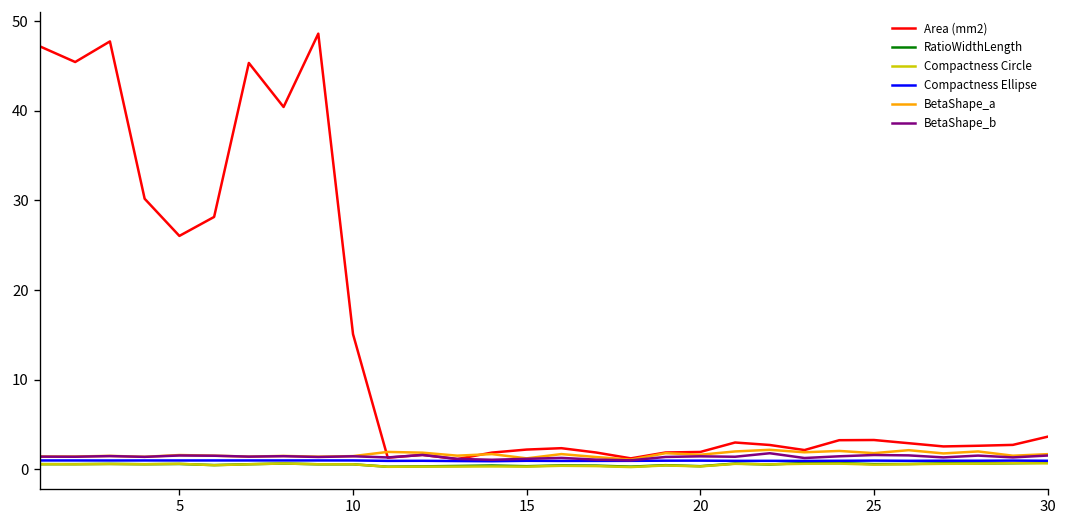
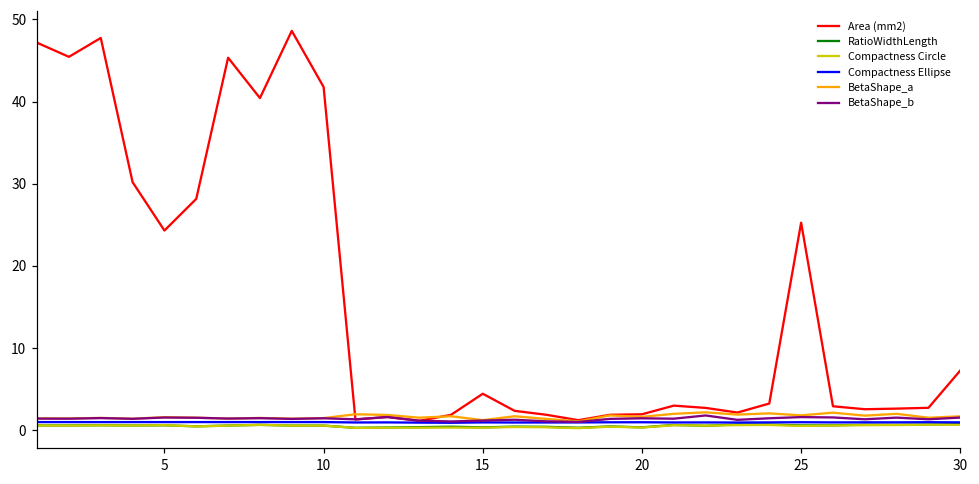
  {
    "Area (mm2)": {
-     "5": 26,
-     "10": 15,
-     "15": 2,
-     "25": 3,
-     "30": 4
+     "5": 24,
+     "10": 42,
+     "15": 4,
+     "25": 25,
+     "30": 7
    },
    "Compactness Ellipse": {
      "5": 1,
      "10": 1,
      "20": 1,
      "25": 1
    }
  }
